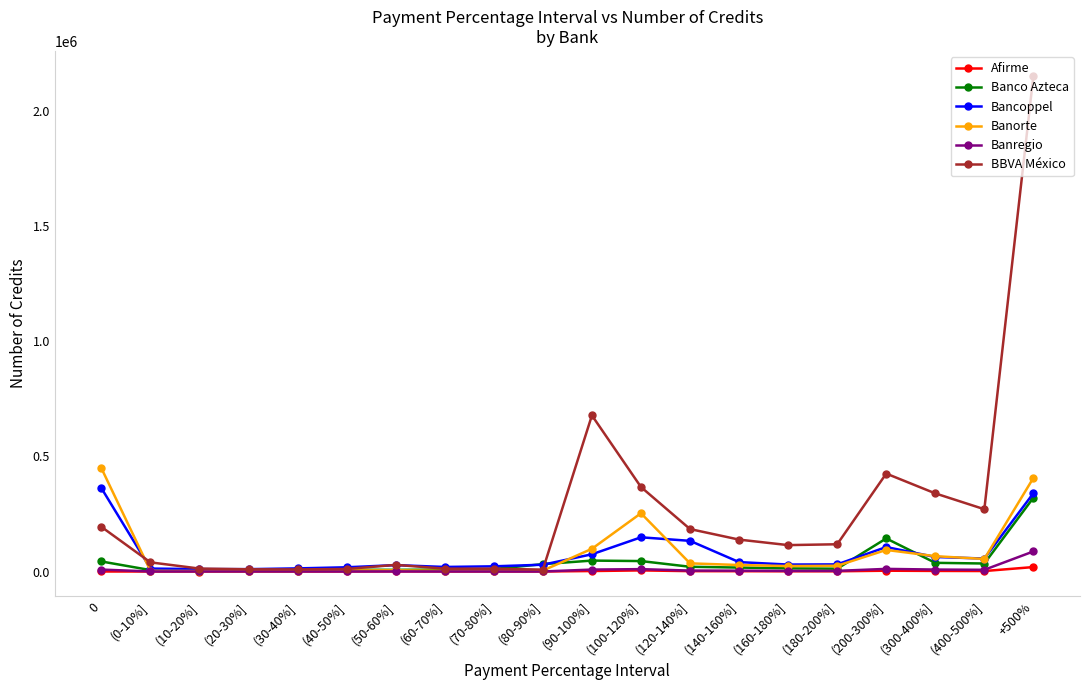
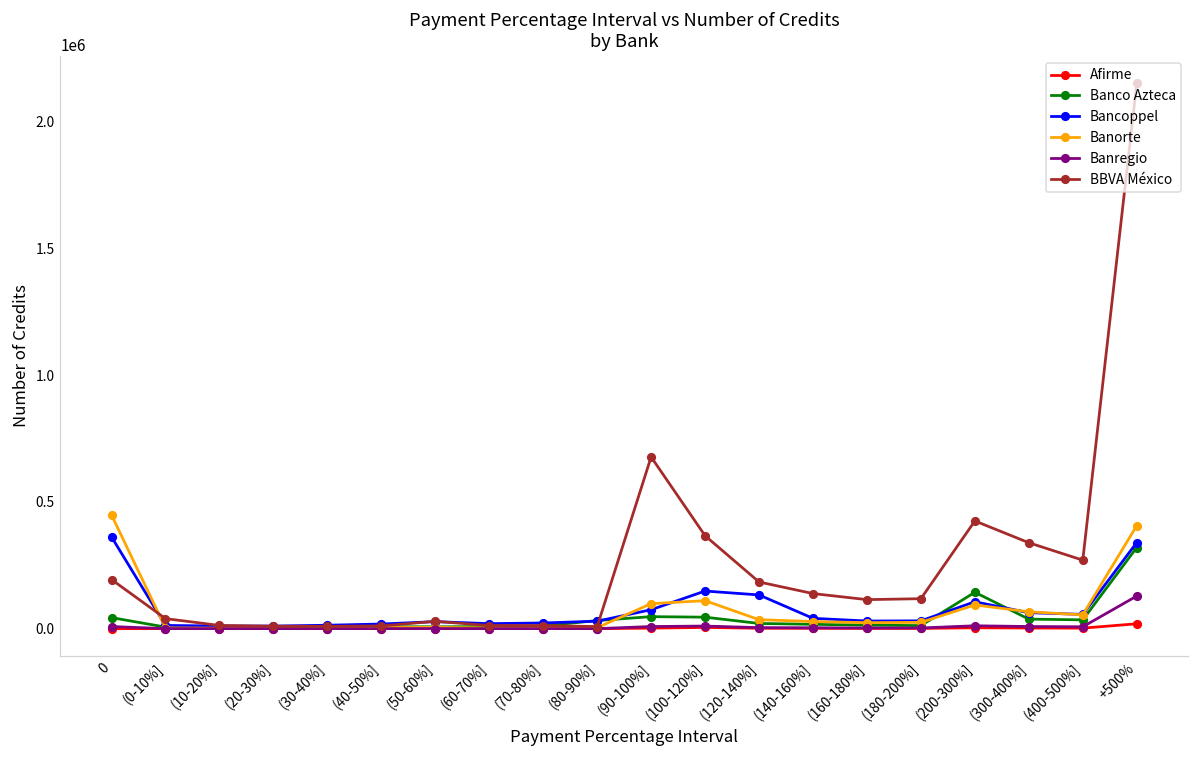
  {
    "Afirme": {
      "+500%": 20000
    },
    "Banco Azteca": {
      "0": 40000,
      "(90-100%]": 50000,
      "(100-120%]": 50000,
      "(120-140%]": 20000,
      "(140-160%]": 20000,
      "(200-300%]": 140000,
      "(300-400%]": 40000,
      "(400-500%]": 30000,
      "+500%": 320000
    },
    "Bancoppel": {
      "0": 360000,
      "(90-100%]": 70000,
      "(100-120%]": 150000,
      "(120-140%]": 130000,
      "(140-160%]": 40000,
      "(200-300%]": 110000,
      "+500%": 340000
    },
    "Banorte": {
      "0": 450000,
      "(90-100%]": 100000,
-     "(100-120%]": 250000,
+     "(100-120%]": 110000,
      "(120-140%]": 40000,
      "(140-160%]": 30000,
      "(200-300%]": 90000,
      "+500%": 410000
    },
    "Banregio": {
-     "+500%": 90000
+     "+500%": 130000
    },
    "BBVA México": {
      "0": 190000,
      "(0-10%]": 40000,
      "(90-100%]": 680000,
      "(100-120%]": 370000,
      "(120-140%]": 180000,
      "(140-160%]": 140000,
      "(160-180%]": 110000,
      "(180-200%]": 120000,
      "(200-300%]": 420000,
      "(300-400%]": 340000,
      "(400-500%]": 270000
    }
  }
